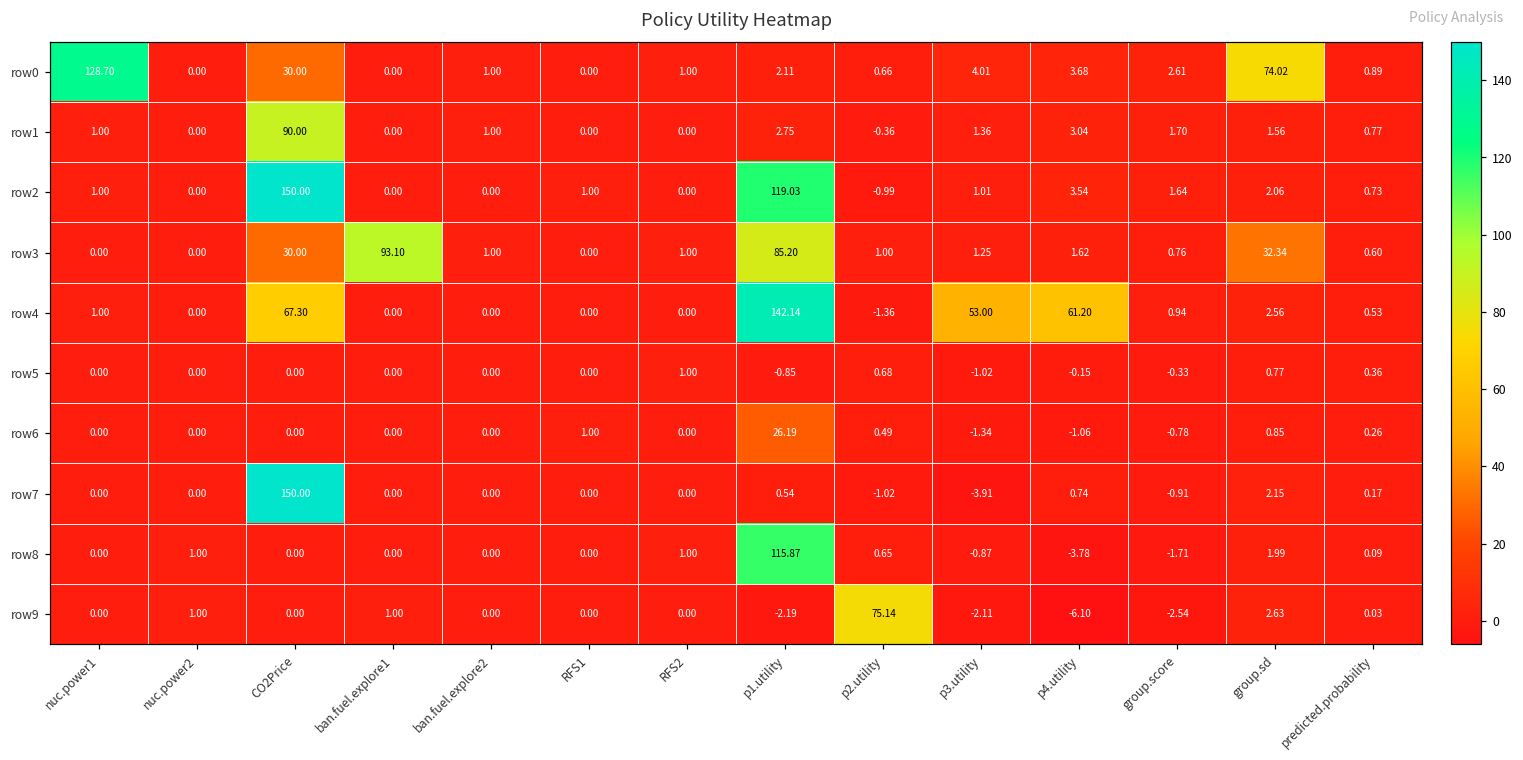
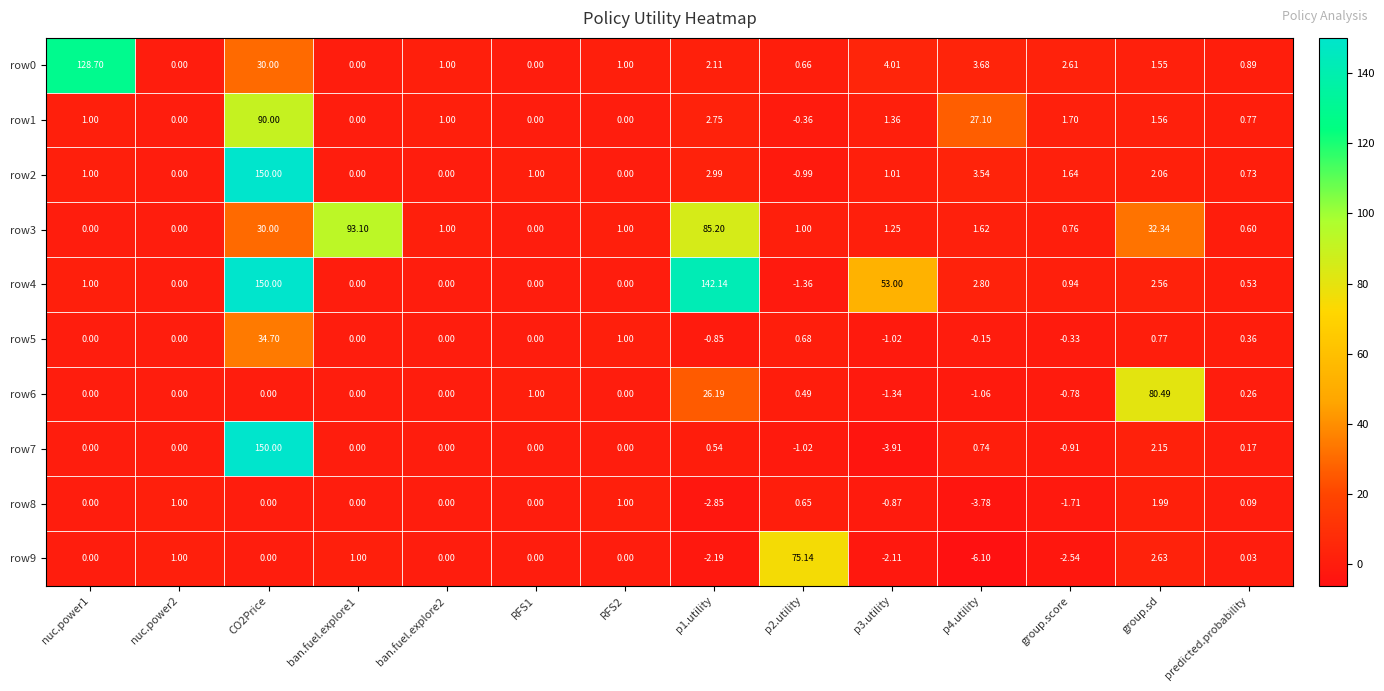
  {
    "row0": {
      "nuc.power1": 128.70,
      "nuc.power2": 0.00,
      "CO2Price": 30.00,
      "ban.fuel.explore1": 0.00,
      "ban.fuel.explore2": 1.00,
      "RFS1": 0.00,
      "RFS2": 1.00,
      "p1.utility": 2.11,
      "p2.utility": 0.66,
      "p3.utility": 4.01,
      "p4.utility": 3.68,
      "group.score": 2.61,
-     "group.sd": 74.02,
+     "group.sd": 1.55,
      "predicted.probability": 0.89
    },
    "row1": {
      "nuc.power1": 1.00,
      "nuc.power2": 0.00,
      "CO2Price": 90.00,
      "ban.fuel.explore1": 0.00,
      "ban.fuel.explore2": 1.00,
      "RFS1": 0.00,
      "RFS2": 0.00,
      "p1.utility": 2.75,
      "p2.utility": -0.36,
      "p3.utility": 1.36,
-     "p4.utility": 3.04,
+     "p4.utility": 27.10,
      "group.score": 1.70,
      "group.sd": 1.56,
      "predicted.probability": 0.77
    },
    "row2": {
      "nuc.power1": 1.00,
      "nuc.power2": 0.00,
      "CO2Price": 150.00,
      "ban.fuel.explore1": 0.00,
      "ban.fuel.explore2": 0.00,
      "RFS1": 1.00,
      "RFS2": 0.00,
-     "p1.utility": 119.03,
+     "p1.utility": 2.99,
      "p2.utility": -0.99,
      "p3.utility": 1.01,
      "p4.utility": 3.54,
      "group.score": 1.64,
      "group.sd": 2.06,
      "predicted.probability": 0.73
    },
    "row3": {
      "nuc.power1": 0.00,
      "nuc.power2": 0.00,
      "CO2Price": 30.00,
      "ban.fuel.explore1": 93.10,
      "ban.fuel.explore2": 1.00,
      "RFS1": 0.00,
      "RFS2": 1.00,
      "p1.utility": 85.20,
      "p2.utility": 1.00,
      "p3.utility": 1.25,
      "p4.utility": 1.62,
      "group.score": 0.76,
      "group.sd": 32.34,
      "predicted.probability": 0.60
    },
    "row4": {
      "nuc.power1": 1.00,
      "nuc.power2": 0.00,
-     "CO2Price": 67.30,
+     "CO2Price": 150.00,
      "ban.fuel.explore1": 0.00,
      "ban.fuel.explore2": 0.00,
      "RFS1": 0.00,
      "RFS2": 0.00,
      "p1.utility": 142.14,
      "p2.utility": -1.36,
      "p3.utility": 53.00,
-     "p4.utility": 61.20,
+     "p4.utility": 2.80,
      "group.score": 0.94,
      "group.sd": 2.56,
      "predicted.probability": 0.53
    },
    "row5": {
      "nuc.power1": 0.00,
      "nuc.power2": 0.00,
-     "CO2Price": 0.00,
+     "CO2Price": 34.70,
      "ban.fuel.explore1": 0.00,
      "ban.fuel.explore2": 0.00,
      "RFS1": 0.00,
      "RFS2": 1.00,
      "p1.utility": -0.85,
      "p2.utility": 0.68,
      "p3.utility": -1.02,
      "p4.utility": -0.15,
      "group.score": -0.33,
      "group.sd": 0.77,
      "predicted.probability": 0.36
    },
    "row6": {
      "nuc.power1": 0.00,
      "nuc.power2": 0.00,
      "CO2Price": 0.00,
      "ban.fuel.explore1": 0.00,
      "ban.fuel.explore2": 0.00,
      "RFS1": 1.00,
      "RFS2": 0.00,
      "p1.utility": 26.19,
      "p2.utility": 0.49,
      "p3.utility": -1.34,
      "p4.utility": -1.06,
      "group.score": -0.78,
-     "group.sd": 0.85,
+     "group.sd": 80.49,
      "predicted.probability": 0.26
    },
    "row7": {
      "nuc.power1": 0.00,
      "nuc.power2": 0.00,
      "CO2Price": 150.00,
      "ban.fuel.explore1": 0.00,
      "ban.fuel.explore2": 0.00,
      "RFS1": 0.00,
      "RFS2": 0.00,
      "p1.utility": 0.54,
      "p2.utility": -1.02,
      "p3.utility": -3.91,
      "p4.utility": 0.74,
      "group.score": -0.91,
      "group.sd": 2.15,
      "predicted.probability": 0.17
    },
    "row8": {
      "nuc.power1": 0.00,
      "nuc.power2": 1.00,
      "CO2Price": 0.00,
      "ban.fuel.explore1": 0.00,
      "ban.fuel.explore2": 0.00,
      "RFS1": 0.00,
      "RFS2": 1.00,
-     "p1.utility": 115.87,
+     "p1.utility": -2.85,
      "p2.utility": 0.65,
      "p3.utility": -0.87,
      "p4.utility": -3.78,
      "group.score": -1.71,
      "group.sd": 1.99,
      "predicted.probability": 0.09
    },
    "row9": {
      "nuc.power1": 0.00,
      "nuc.power2": 1.00,
      "CO2Price": 0.00,
      "ban.fuel.explore1": 1.00,
      "ban.fuel.explore2": 0.00,
      "RFS1": 0.00,
      "RFS2": 0.00,
      "p1.utility": -2.19,
      "p2.utility": 75.14,
      "p3.utility": -2.11,
      "p4.utility": -6.10,
      "group.score": -2.54,
      "group.sd": 2.63,
      "predicted.probability": 0.03
    }
  }
